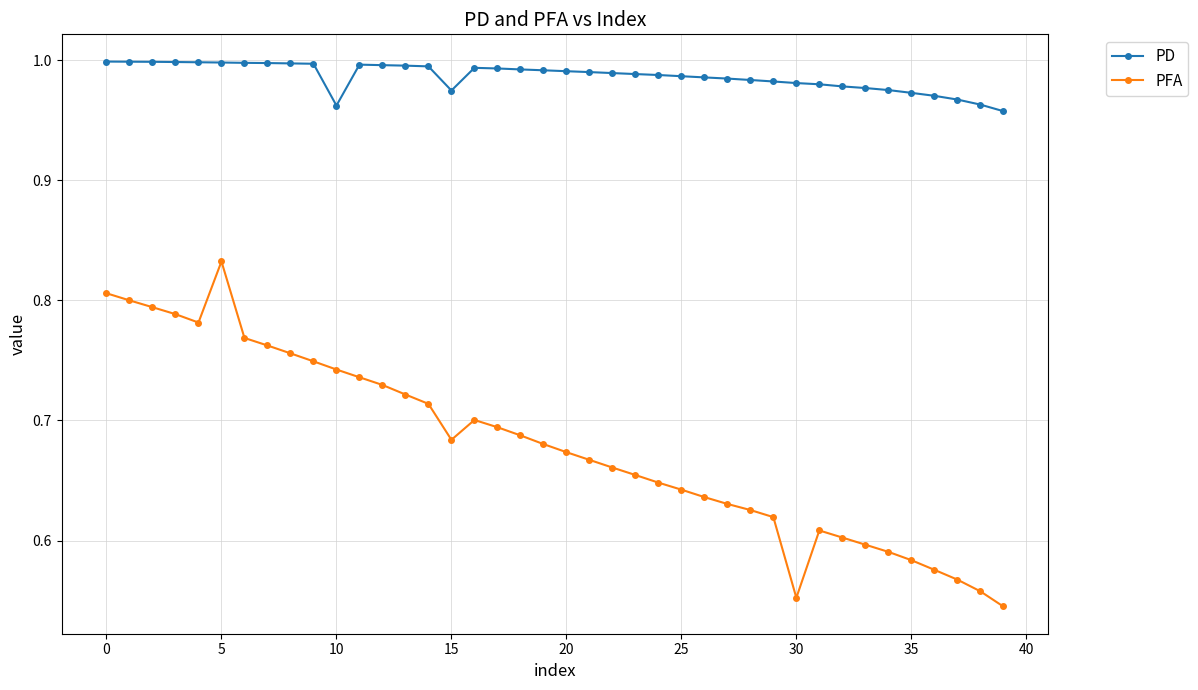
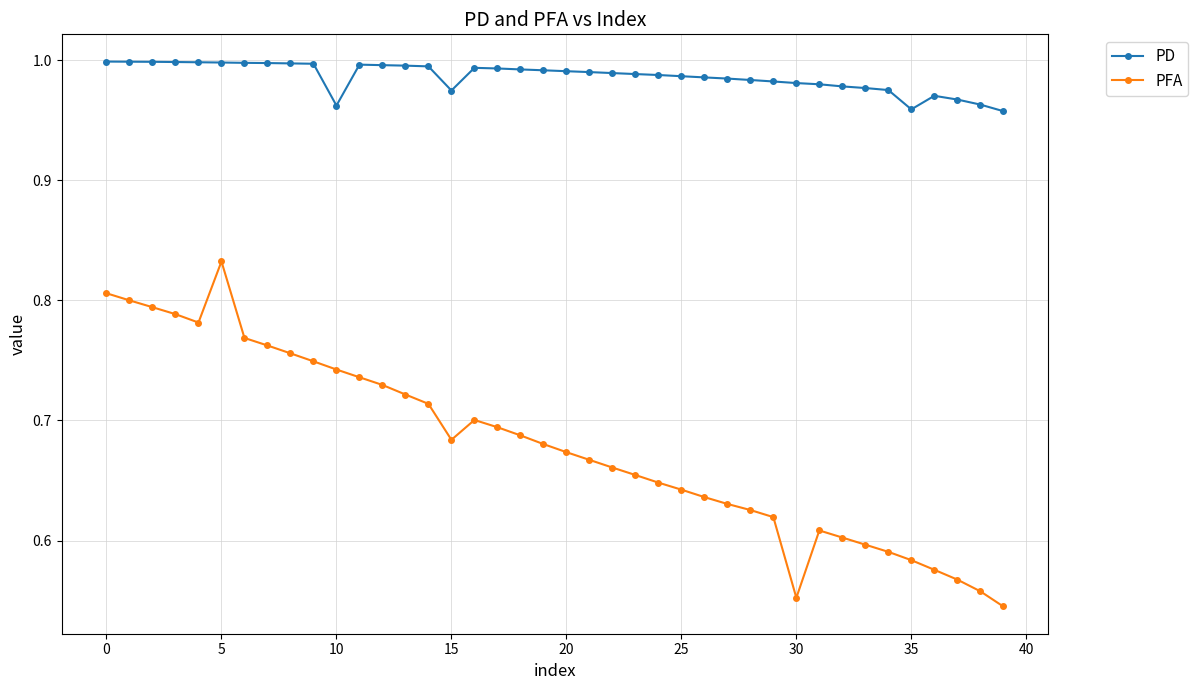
  {
    "PD": {
      "0": 0.999,
      "5": 0.998,
      "10": 0.962,
      "15": 0.975,
      "20": 0.991,
      "25": 0.987,
      "30": 0.981,
-     "35": 0.973
+     "35": 0.959
    },
    "PFA": {
      "0": 0.806,
      "5": 0.832,
      "10": 0.742,
      "15": 0.684,
      "20": 0.674,
      "25": 0.642,
      "30": 0.552,
      "35": 0.584
    }
  }
